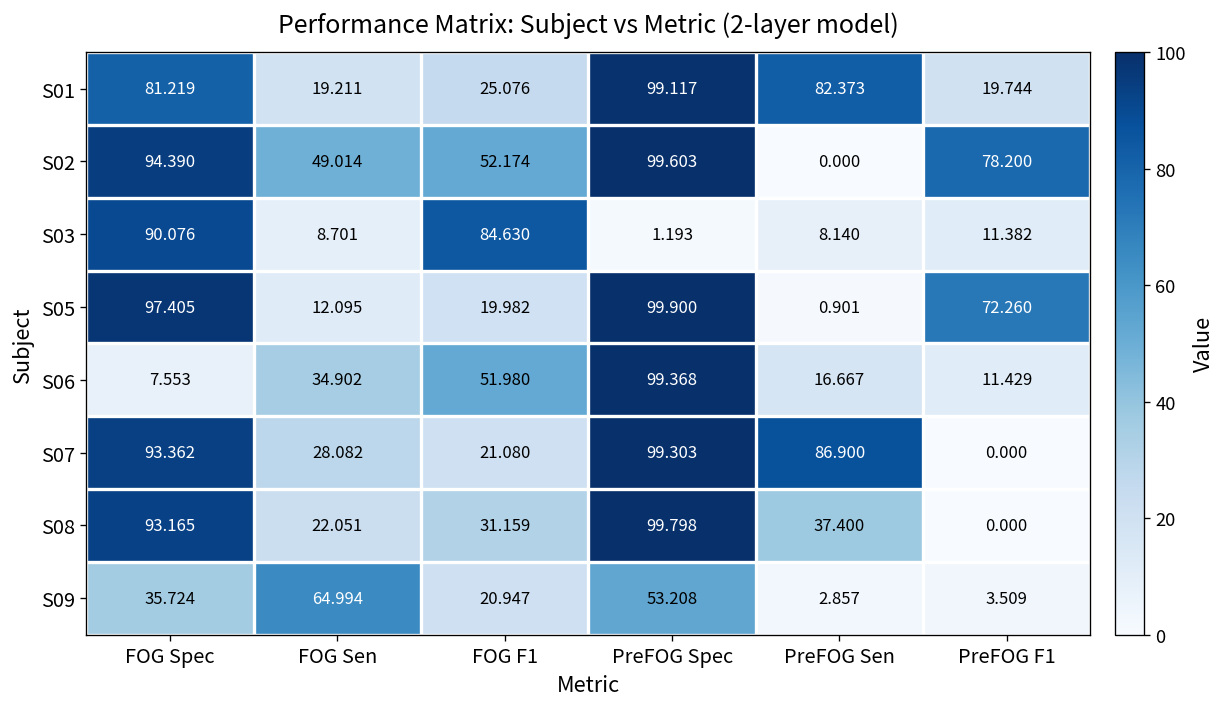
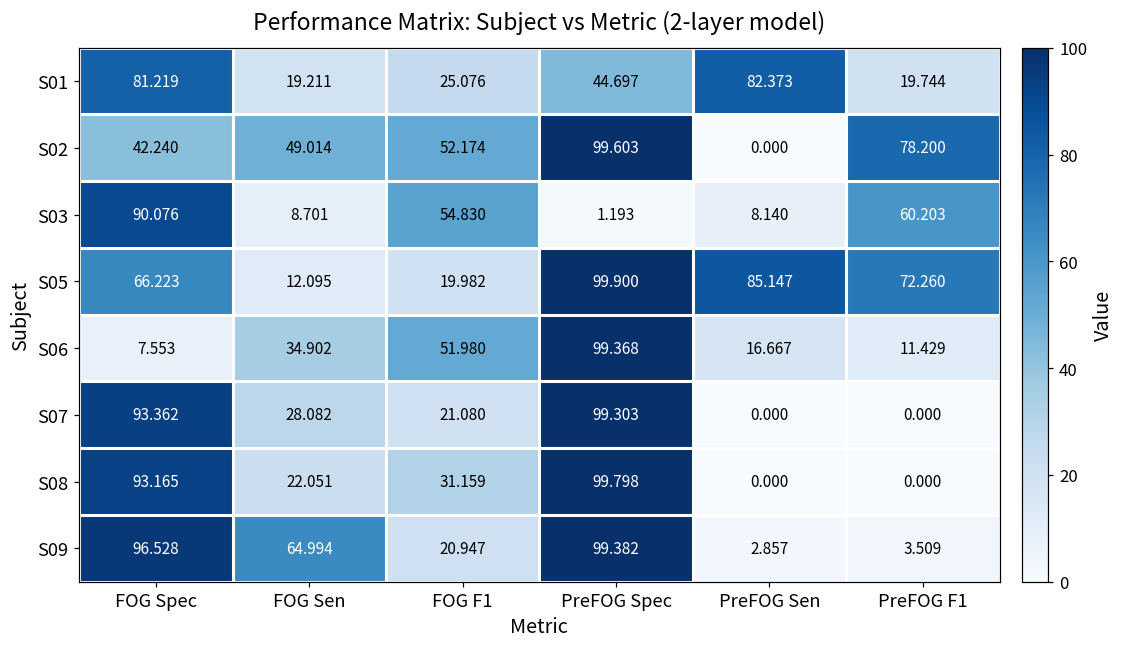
  {
    "S01": {
      "FOG Spec": 81.219,
      "FOG Sen": 19.211,
      "FOG F1": 25.076,
-     "PreFOG Spec": 99.117,
+     "PreFOG Spec": 44.697,
      "PreFOG Sen": 82.373,
      "PreFOG F1": 19.744
    },
    "S02": {
-     "FOG Spec": 94.390,
+     "FOG Spec": 42.240,
      "FOG Sen": 49.014,
      "FOG F1": 52.174,
      "PreFOG Spec": 99.603,
      "PreFOG Sen": 0.000,
      "PreFOG F1": 78.200
    },
    "S03": {
      "FOG Spec": 90.076,
      "FOG Sen": 8.701,
-     "FOG F1": 84.630,
+     "FOG F1": 54.830,
      "PreFOG Spec": 1.193,
      "PreFOG Sen": 8.140,
-     "PreFOG F1": 11.382
+     "PreFOG F1": 60.203
    },
    "S05": {
-     "FOG Spec": 97.405,
+     "FOG Spec": 66.223,
      "FOG Sen": 12.095,
      "FOG F1": 19.982,
      "PreFOG Spec": 99.900,
-     "PreFOG Sen": 0.901,
+     "PreFOG Sen": 85.147,
      "PreFOG F1": 72.260
    },
    "S06": {
      "FOG Spec": 7.553,
      "FOG Sen": 34.902,
      "FOG F1": 51.980,
      "PreFOG Spec": 99.368,
      "PreFOG Sen": 16.667,
      "PreFOG F1": 11.429
    },
    "S07": {
      "FOG Spec": 93.362,
      "FOG Sen": 28.082,
      "FOG F1": 21.080,
      "PreFOG Spec": 99.303,
-     "PreFOG Sen": 86.900,
+     "PreFOG Sen": 0.000,
      "PreFOG F1": 0.000
    },
    "S08": {
      "FOG Spec": 93.165,
      "FOG Sen": 22.051,
      "FOG F1": 31.159,
      "PreFOG Spec": 99.798,
-     "PreFOG Sen": 37.400,
+     "PreFOG Sen": 0.000,
      "PreFOG F1": 0.000
    },
    "S09": {
-     "FOG Spec": 35.724,
+     "FOG Spec": 96.528,
      "FOG Sen": 64.994,
      "FOG F1": 20.947,
-     "PreFOG Spec": 53.208,
+     "PreFOG Spec": 99.382,
      "PreFOG Sen": 2.857,
      "PreFOG F1": 3.509
    }
  }
